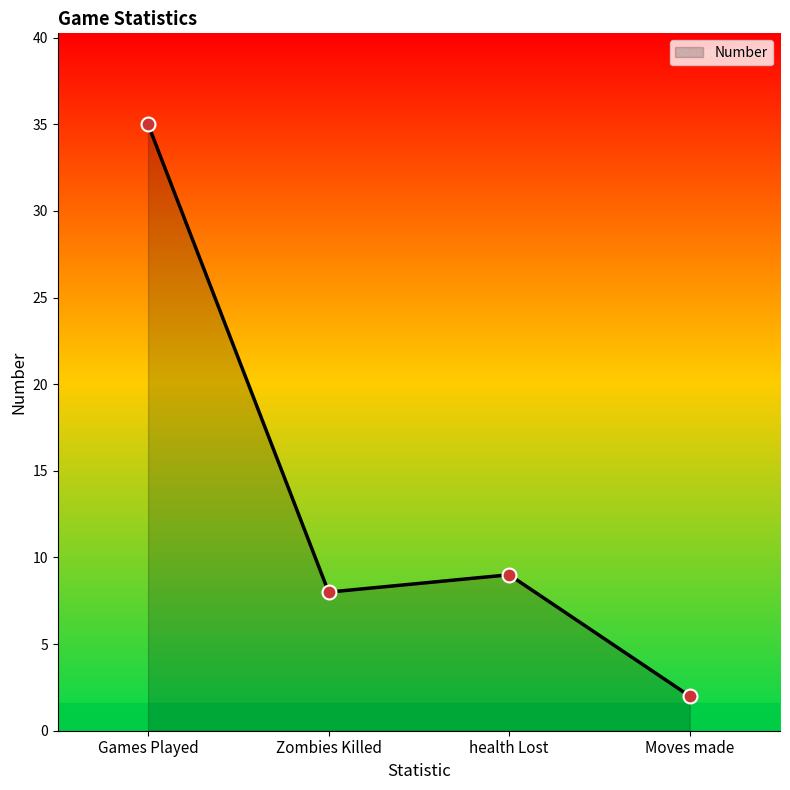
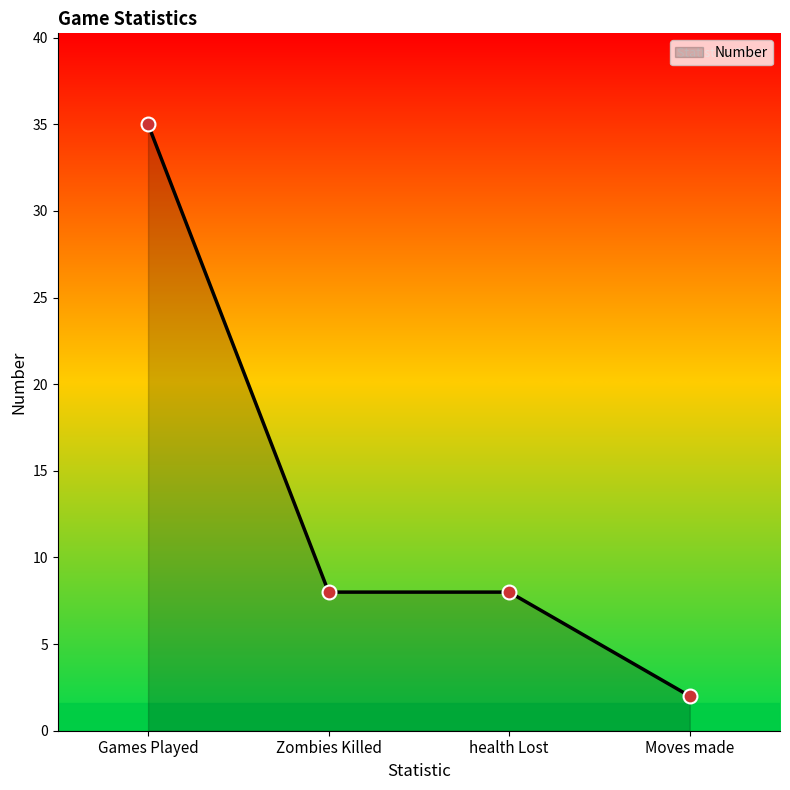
  {
    "Games Played": 35,
    "Zombies Killed": 8,
-   "health Lost": 9,
+   "health Lost": 8,
    "Moves made": 2
  }
